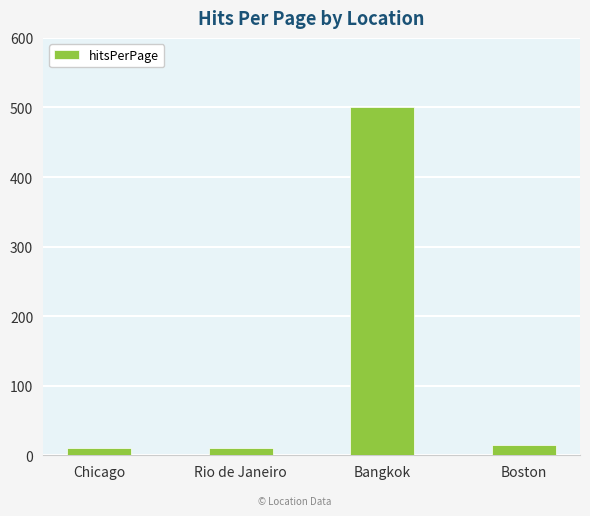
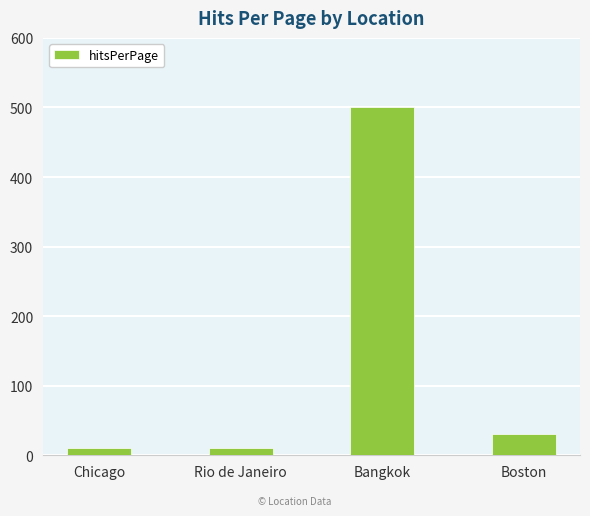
  {
    "Chicago": 10,
    "Rio de Janeiro": 10,
    "Bangkok": 500,
-   "Boston": 20
+   "Boston": 30
  }
